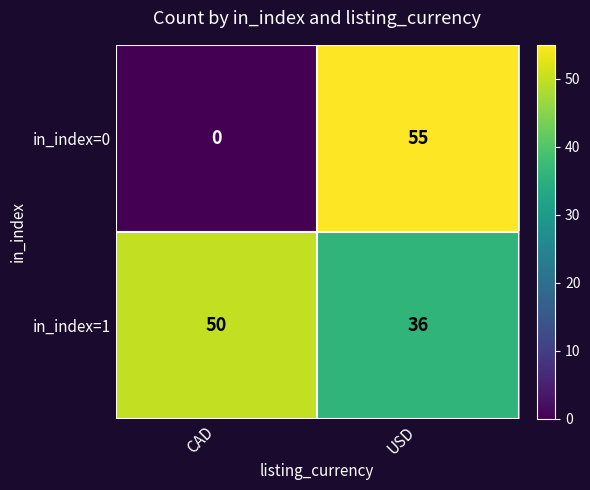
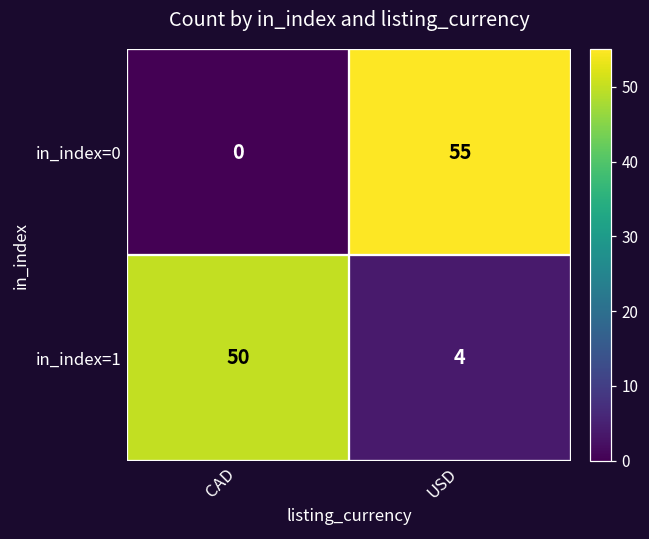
  {
    "in_index=0": {
      "CAD": 0,
      "USD": 55
    },
    "in_index=1": {
      "CAD": 50,
-     "USD": 36
+     "USD": 4
    }
  }
